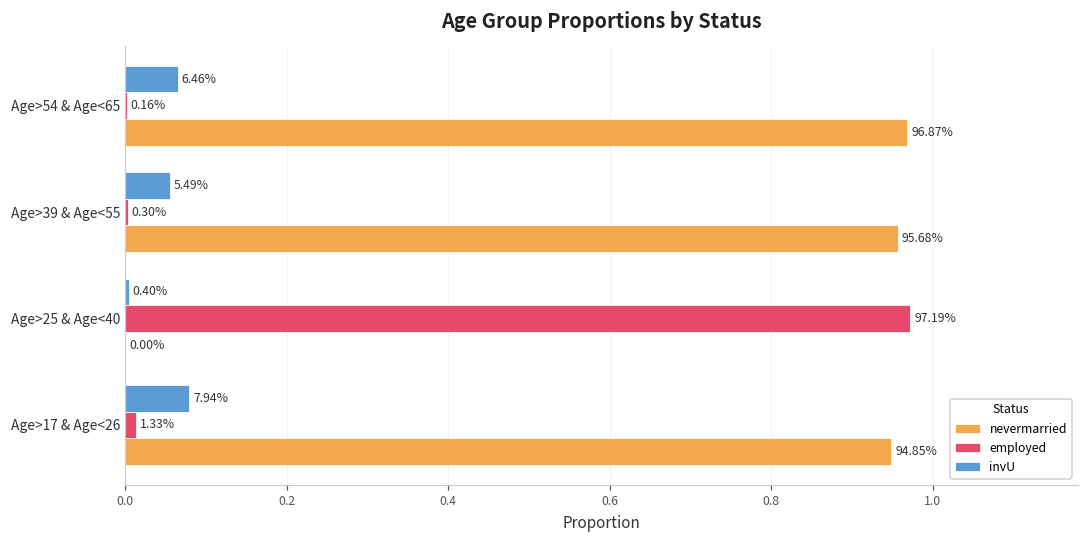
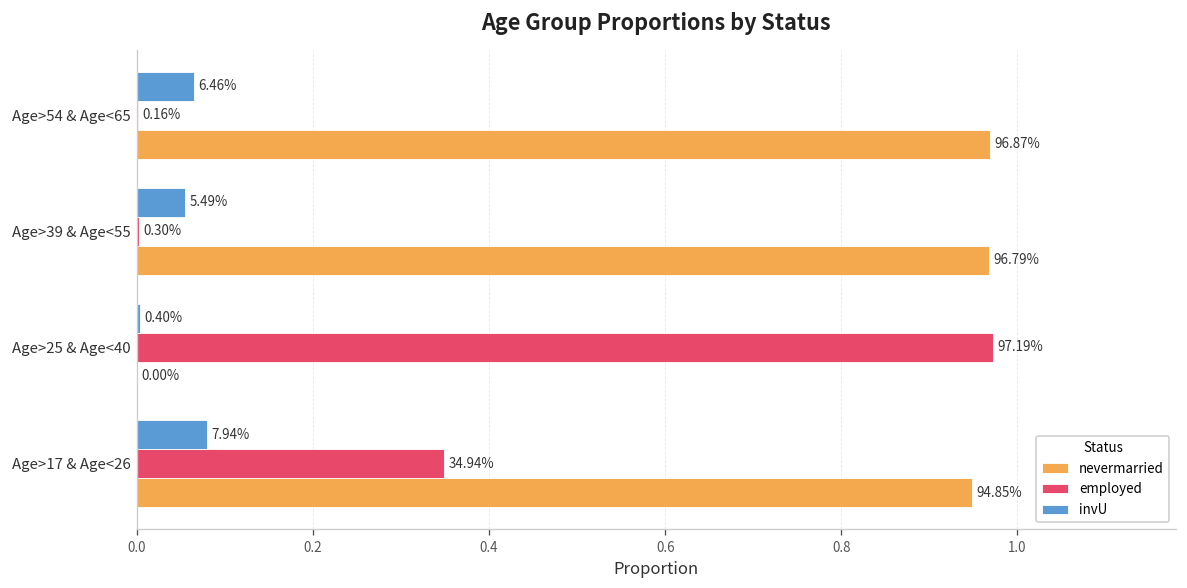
  {
    "nevermarried": {
      "Age>54 & Age<65": "96.87%",
-     "Age>39 & Age<55": "95.68%",
+     "Age>39 & Age<55": "96.79%",
      "Age>25 & Age<40": "0.00%",
      "Age>17 & Age<26": "94.85%"
    },
    "employed": {
      "Age>54 & Age<65": "0.16%",
      "Age>39 & Age<55": "0.30%",
      "Age>25 & Age<40": "97.19%",
-     "Age>17 & Age<26": "1.33%"
+     "Age>17 & Age<26": "34.94%"
    },
    "invU": {
      "Age>54 & Age<65": "6.46%",
      "Age>39 & Age<55": "5.49%",
      "Age>25 & Age<40": "0.40%",
      "Age>17 & Age<26": "7.94%"
    }
  }
